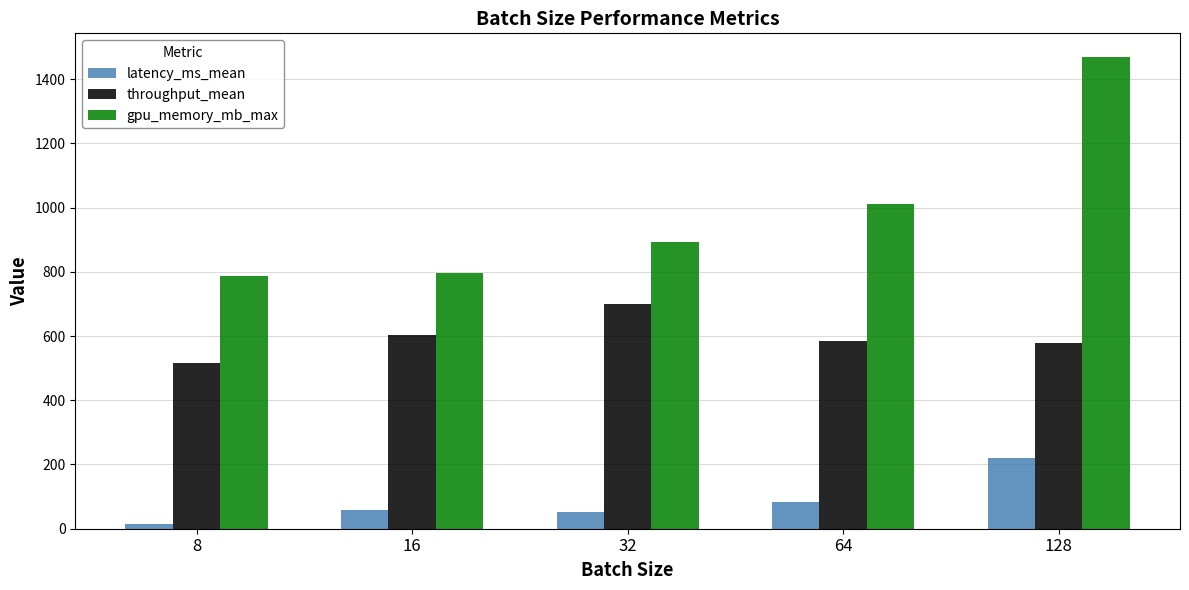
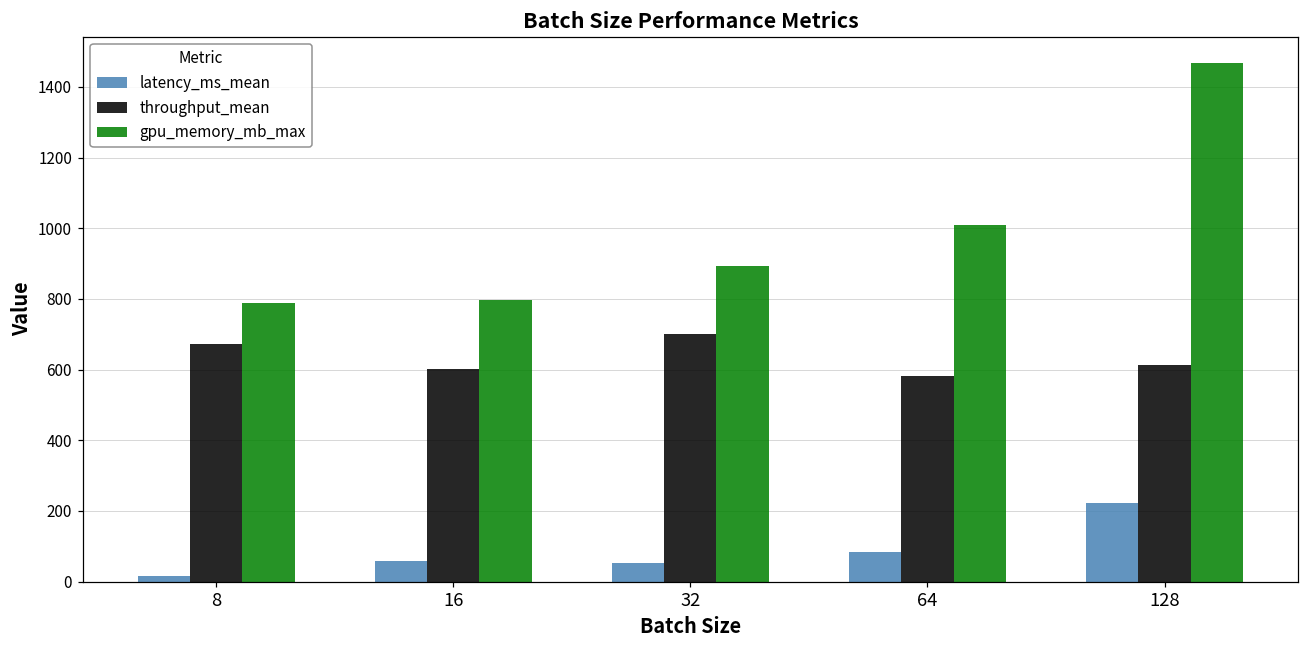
  {
    "latency_ms_mean": {
      "8": 20,
      "16": 60,
      "32": 50,
      "64": 80,
      "128": 220
    },
    "throughput_mean": {
-     "8": 510,
+     "8": 670,
      "16": 600,
      "32": 700,
      "64": 580,
-     "128": 580
+     "128": 610
    },
    "gpu_memory_mb_max": {
      "8": 790,
      "16": 800,
      "32": 890,
      "64": 1010,
      "128": 1470
    }
  }
